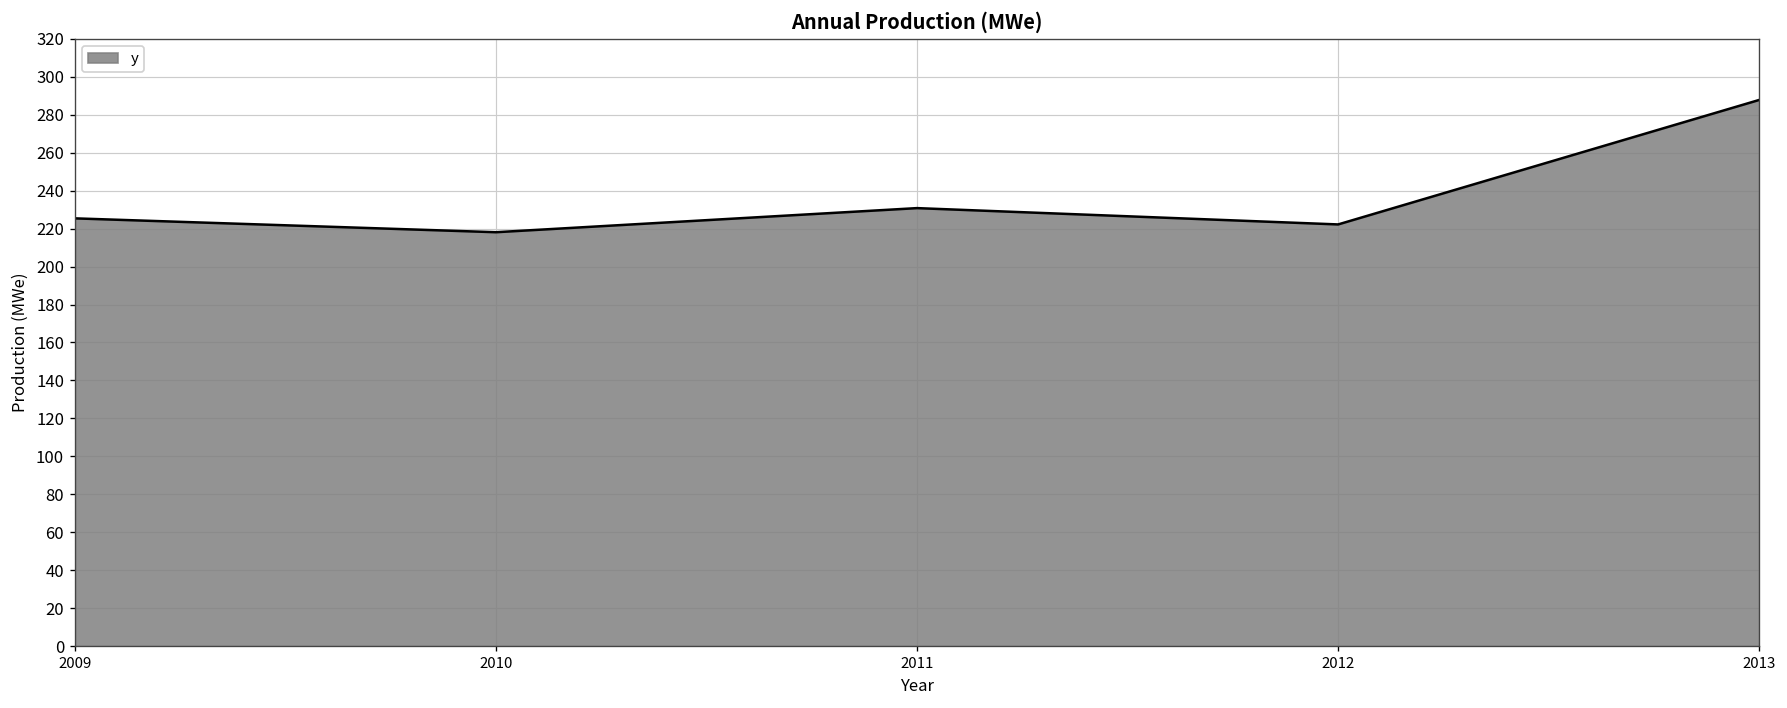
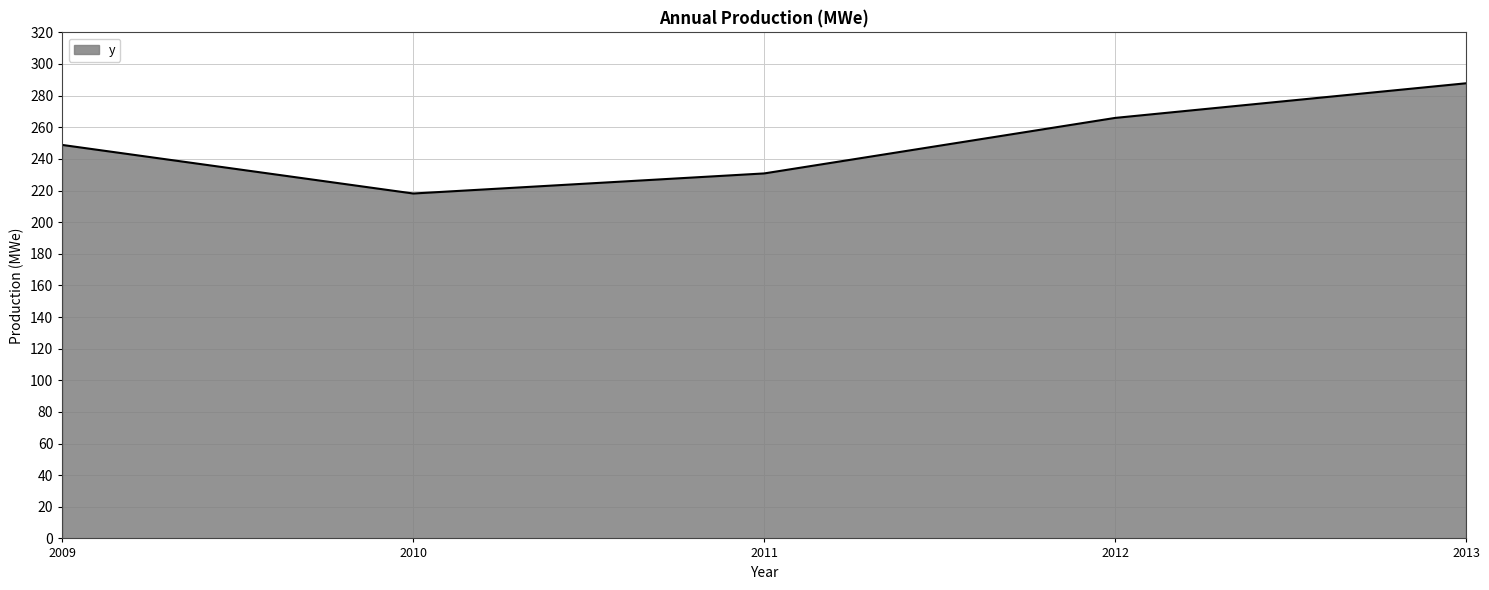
  {
-   "2009": 225,
+   "2009": 249,
    "2010": 218,
    "2011": 231,
-   "2012": 222,
+   "2012": 266,
    "2013": 288
  }
